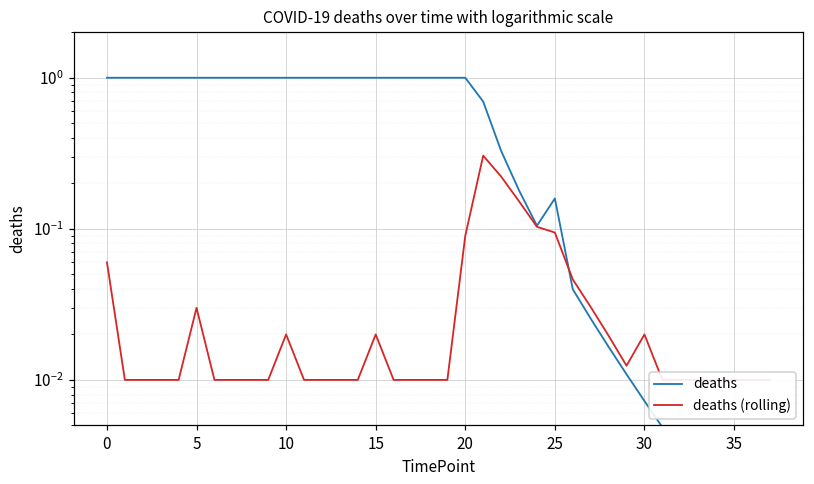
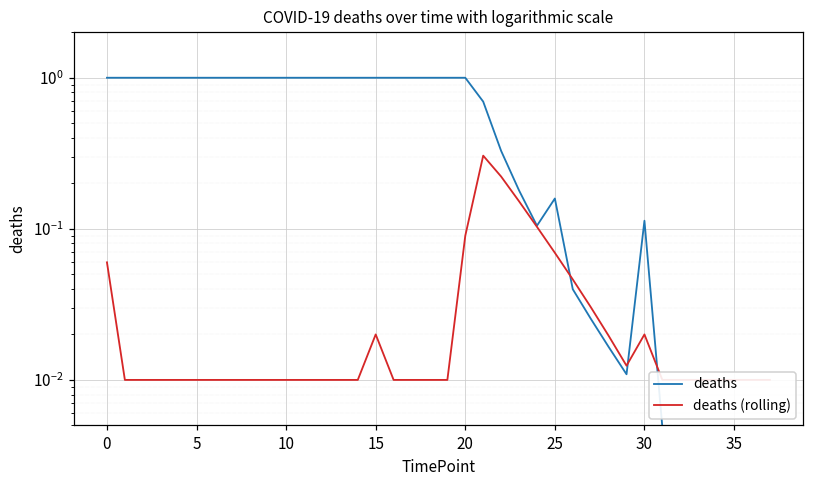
  {
    "deaths": {
      "0": 1.0,
      "5": 1.0,
      "10": 1.0,
      "15": 1.0,
      "20": 1.0,
      "25": 0.16,
-     "30": 0.007
+     "30": 0.11
    },
    "deaths (rolling)": {
      "0": 0.06,
-     "5": 0.03,
-     "10": 0.02,
+     "5": 0.01,
+     "10": 0.01,
      "15": 0.02,
      "20": 0.09,
-     "25": 0.09,
+     "25": 0.07,
      "30": 0.02
    }
  }
